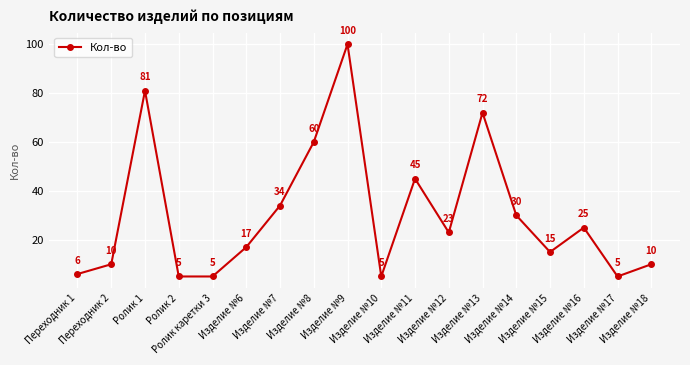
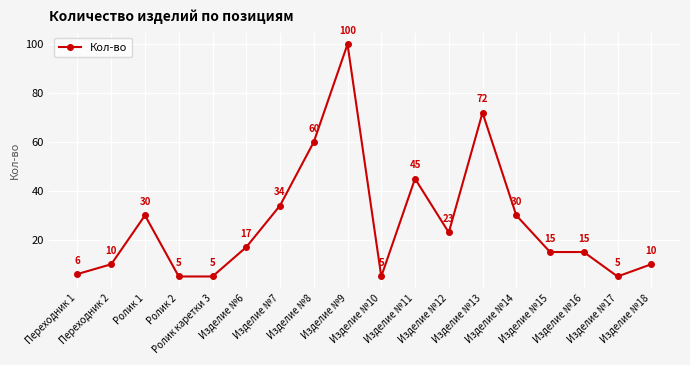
  {
    "Переходник 1": 6,
    "Переходник 2": 10,
-   "Ролик 1": 81,
+   "Ролик 1": 30,
    "Ролик 2": 5,
    "Ролик каретки 3": 5,
    "Изделие №6": 17,
    "Изделие №7": 34,
    "Изделие №8": 60,
    "Изделие №9": 100,
    "Изделие №10": 5,
    "Изделие №11": 45,
    "Изделие №12": 23,
    "Изделие №13": 72,
    "Изделие №14": 30,
    "Изделие №15": 15,
-   "Изделие №16": 25,
+   "Изделие №16": 15,
    "Изделие №17": 5,
    "Изделие №18": 10
  }
